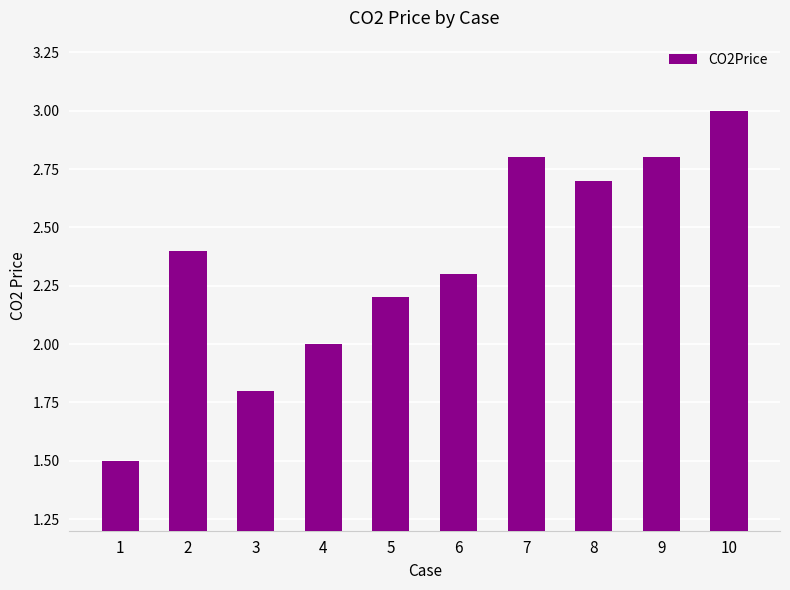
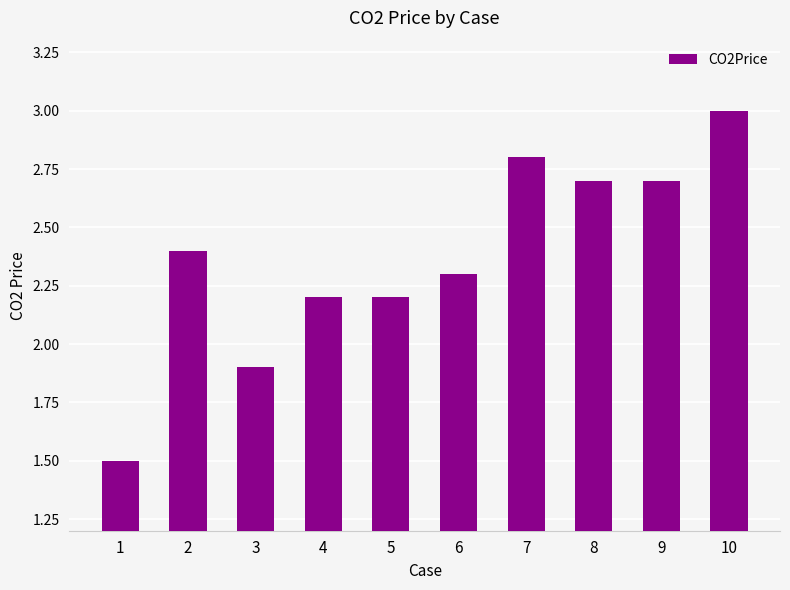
  {
    "1": 1.5,
    "2": 2.4,
-   "3": 1.8,
-   "4": 2.0,
+   "3": 1.9,
+   "4": 2.2,
    "5": 2.2,
    "6": 2.3,
    "7": 2.8,
    "8": 2.7,
-   "9": 2.8,
+   "9": 2.7,
    "10": 3.0
  }
